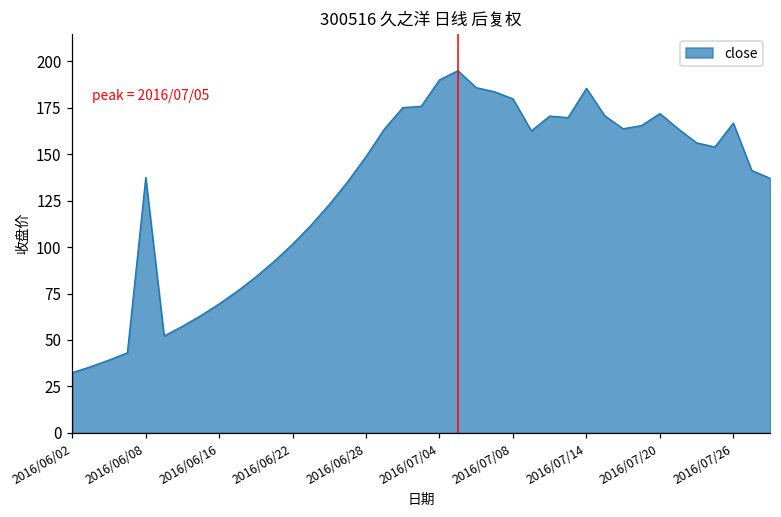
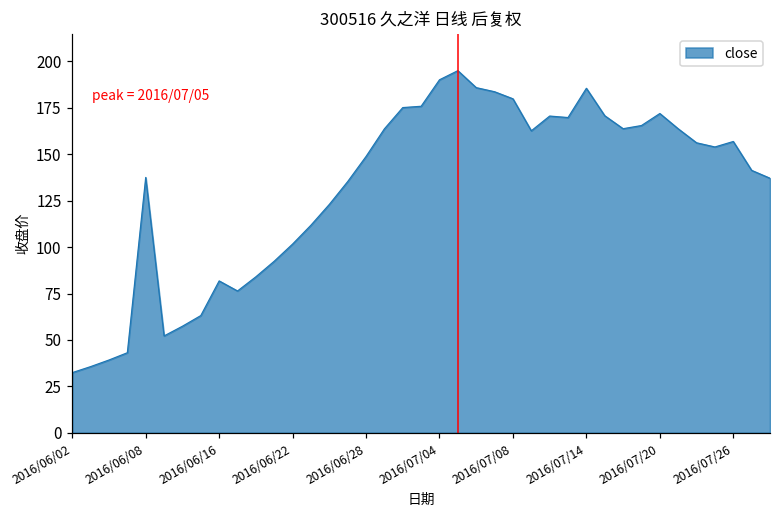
  {
    "2016/06/02": 32,
    "2016/06/08": 138,
-   "2016/06/16": 69,
+   "2016/06/16": 82,
    "2016/06/22": 102,
    "2016/06/28": 149,
    "2016/07/04": 190,
    "2016/07/08": 180,
    "2016/07/14": 186,
    "2016/07/20": 172,
-   "2016/07/26": 167
+   "2016/07/26": 157
  }
